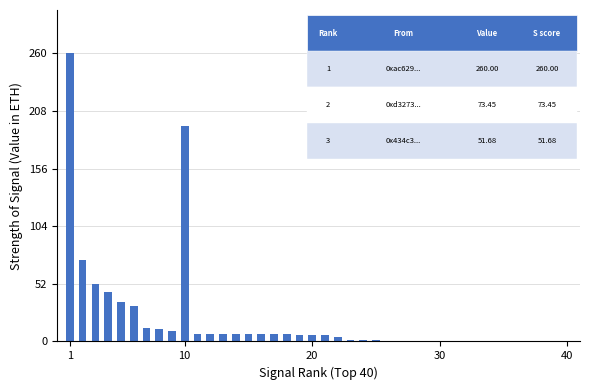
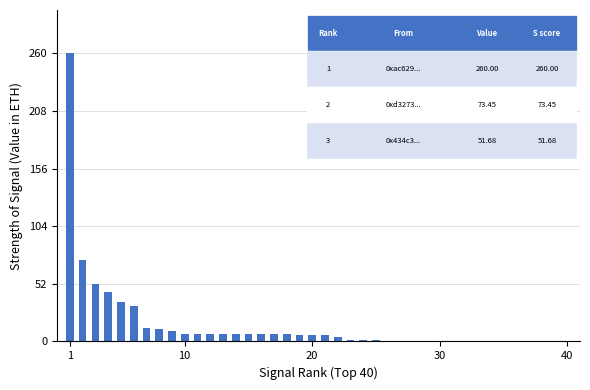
  {
    "1": 260,
-   "10": 195,
+   "10": 7,
    "20": 6,
    "30": 0,
    "40": 0
  }
